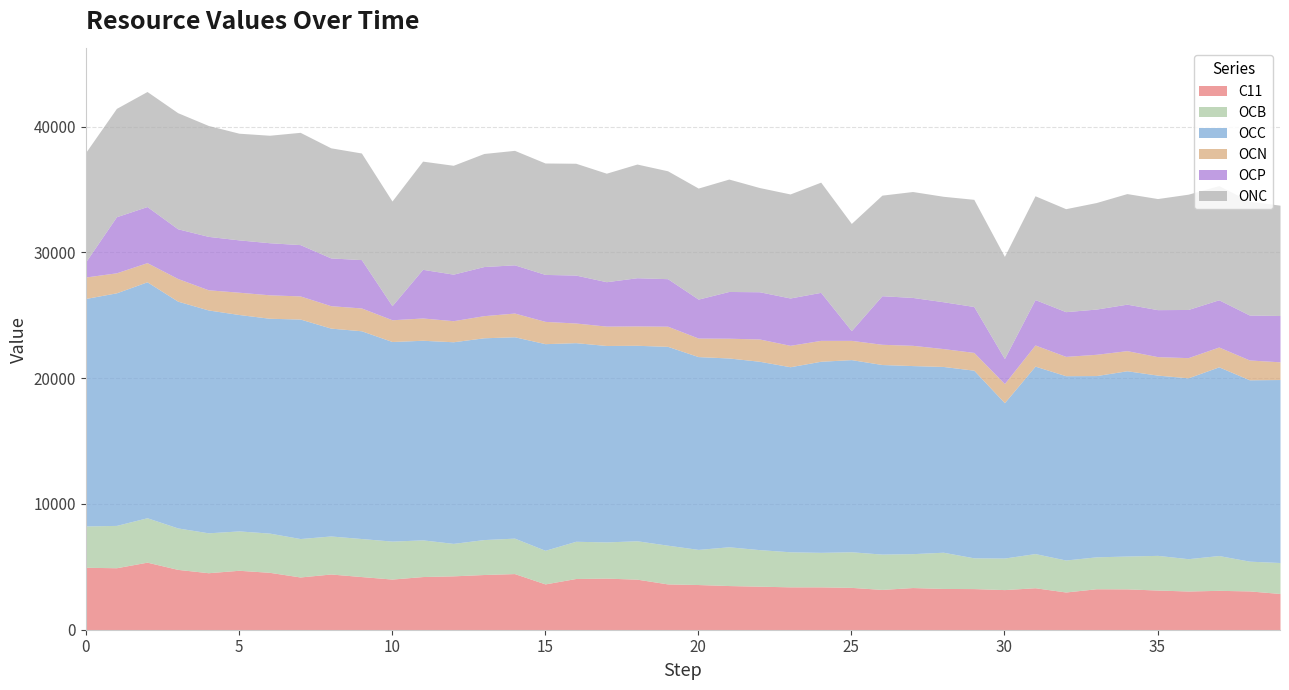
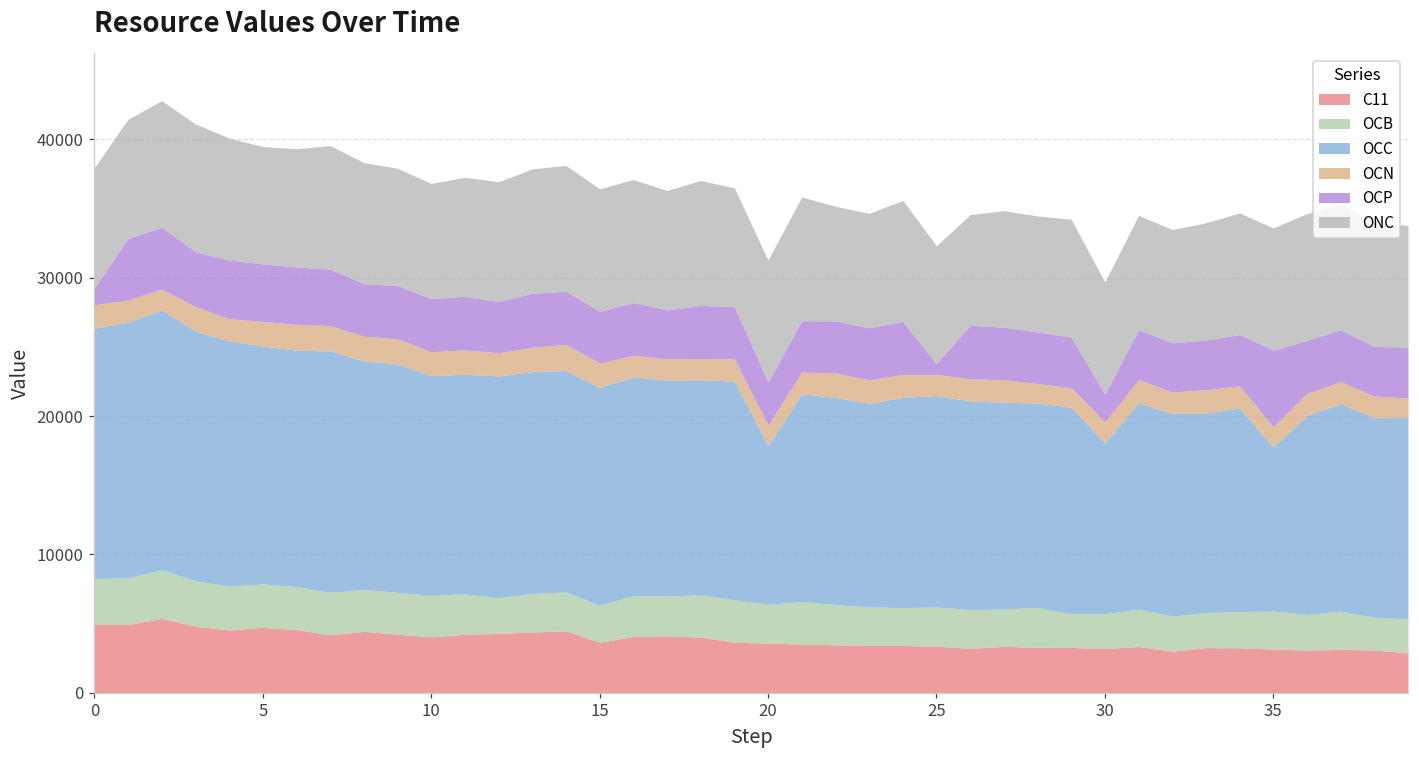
  {
    "OCC": {
      "0": 18100,
      "5": 17200,
      "10": 15900,
-     "15": 16400,
-     "20": 15300,
+     "15": 15700,
+     "20": 11500,
      "25": 15300,
      "30": 12400,
-     "35": 14300
+     "35": 11800
    },
    "OCP": {
      "0": 1200,
      "5": 4200,
-     "10": 1100,
+     "10": 3800,
      "15": 3700,
      "20": 3100,
      "25": 800,
      "30": 2000,
-     "35": 3700
+     "35": 5500
    }
  }
